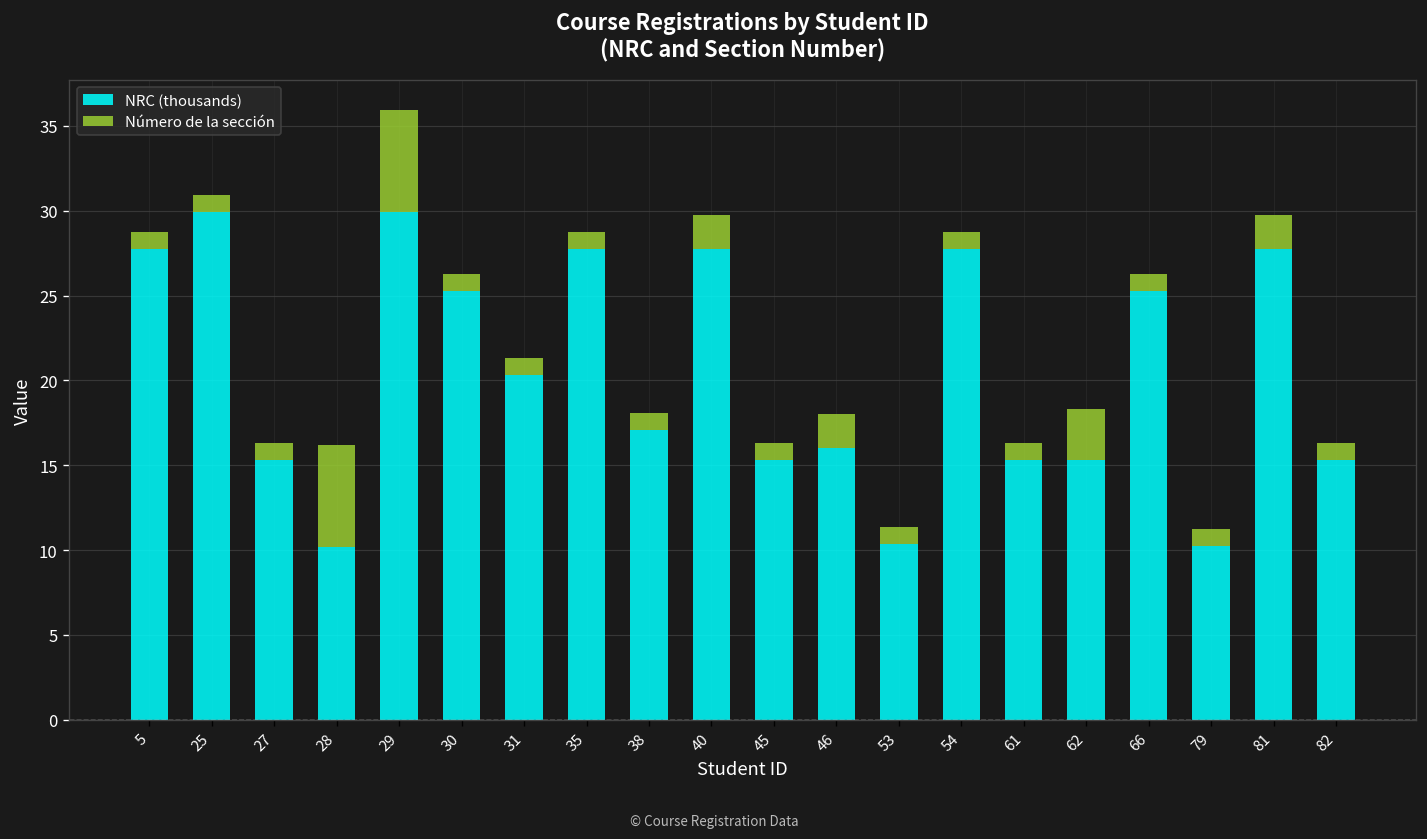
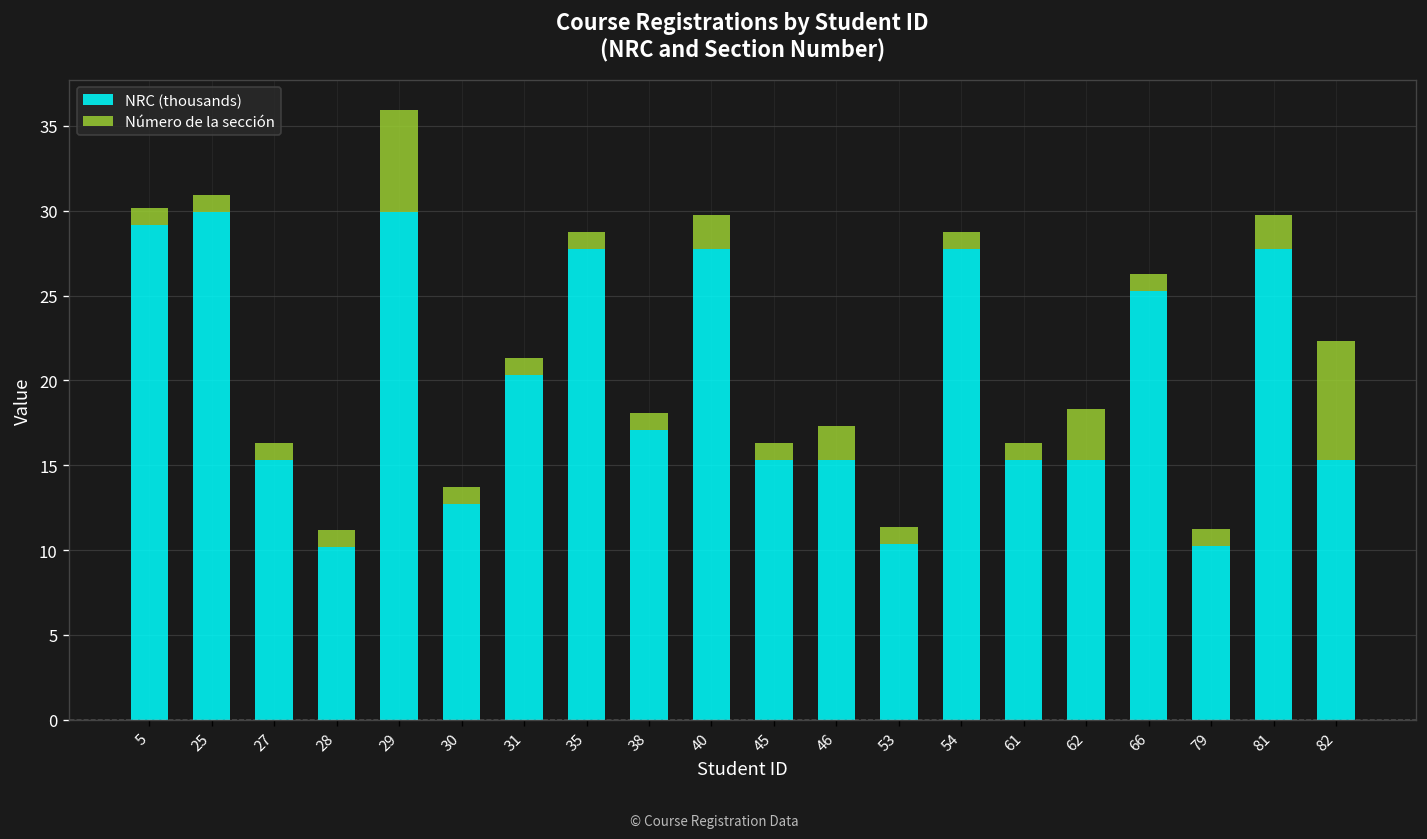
  {
    "NRC (thousands)": {
-     "5": 27.7,
+     "5": 29.2,
      "25": 29.9,
      "27": 15.3,
      "28": 10.2,
      "29": 29.9,
-     "30": 25.3,
+     "30": 12.7,
      "31": 20.3,
      "35": 27.7,
      "38": 17.1,
      "40": 27.7,
      "45": 15.3,
-     "46": 16.0,
+     "46": 15.3,
      "53": 10.4,
      "54": 27.7,
      "61": 15.3,
      "62": 15.3,
      "66": 25.3,
      "79": 10.2,
      "81": 27.7,
      "82": 15.3
    },
    "Número de la sección": {
      "5": 1,
      "25": 1,
      "27": 1,
-     "28": 6,
+     "28": 1,
      "29": 6,
      "30": 1,
      "31": 1,
      "35": 1,
      "38": 1,
      "40": 2,
      "45": 1,
      "46": 2,
      "53": 1,
      "54": 1,
      "61": 1,
      "62": 3,
      "66": 1,
      "79": 1,
      "81": 2,
-     "82": 1
+     "82": 7
    }
  }
